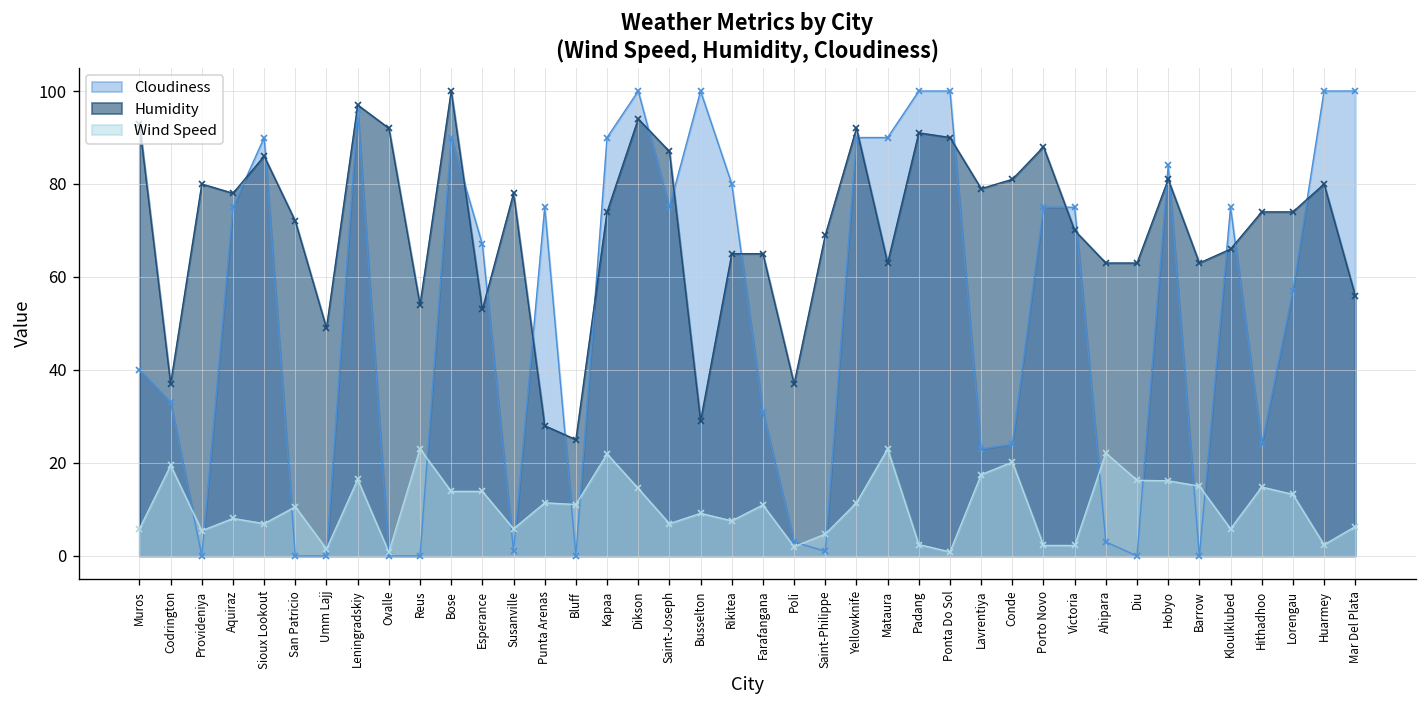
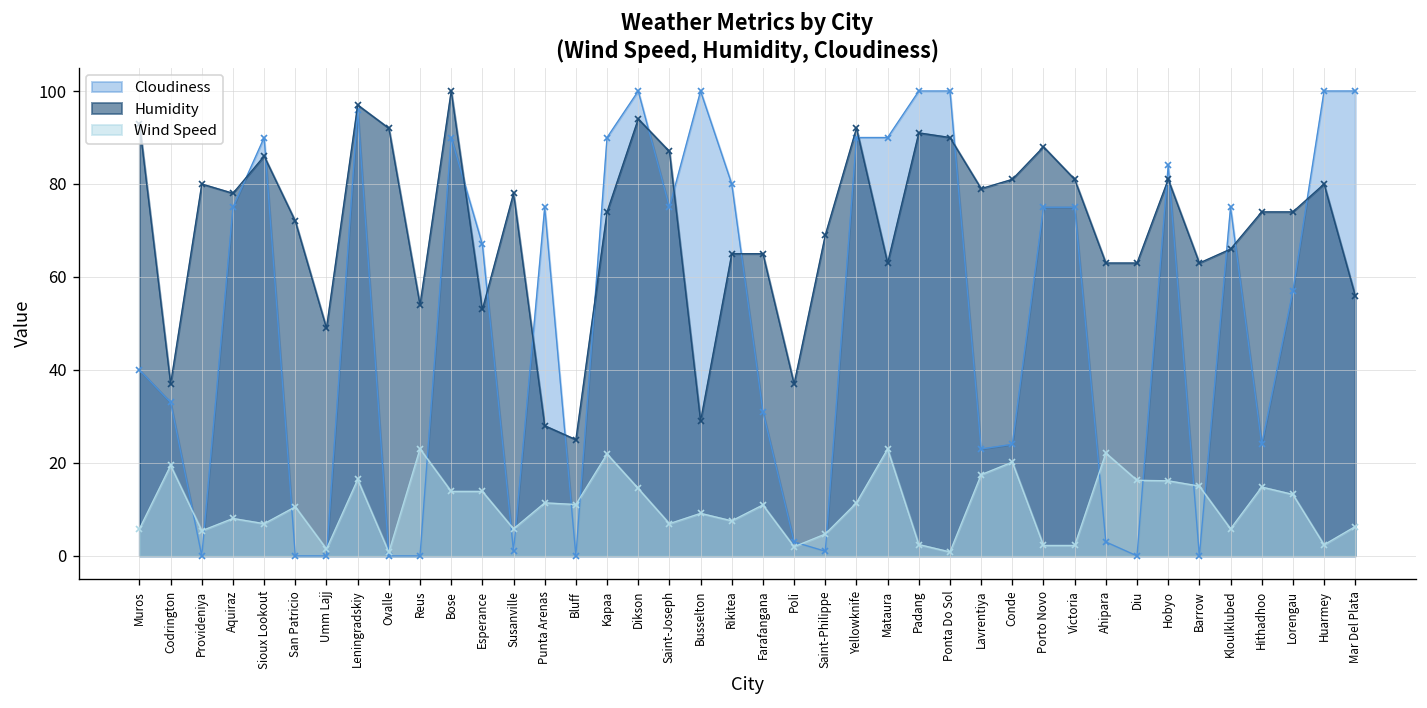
  {
    "Humidity": {
      "Codrington": 37,
      "Provideniya": 80,
      "Aquiraz": 78,
      "Sioux Lookout": 86,
      "San Patricio": 72,
      "Umm Lajj": 49,
      "Leningradskiy": 97,
      "Ovalle": 92,
      "Reus": 54,
      "Bose": 100,
      "Esperance": 53,
      "Susanville": 78,
      "Punta Arenas": 28,
      "Bluff": 25,
      "Kapaa": 74,
      "Dikson": 94,
      "Saint-Joseph": 87,
      "Busselton": 29,
      "Rikitea": 65,
      "Farafangana": 65,
      "Poli": 37,
      "Saint-Philippe": 69,
      "Yellowknife": 92,
      "Mataura": 63,
      "Padang": 91,
      "Ponta Do Sol": 90,
      "Lavrentiya": 79,
      "Conde": 81,
      "Porto Novo": 88,
-     "Victoria": 70,
+     "Victoria": 81,
      "Ahipara": 63,
      "Diu": 63,
      "Hobyo": 81,
      "Barrow": 63,
      "Kloulklubed": 66,
      "Hithadhoo": 74,
      "Lorengau": 74,
      "Huarmey": 80,
      "Mar Del Plata": 56
    }
  }
